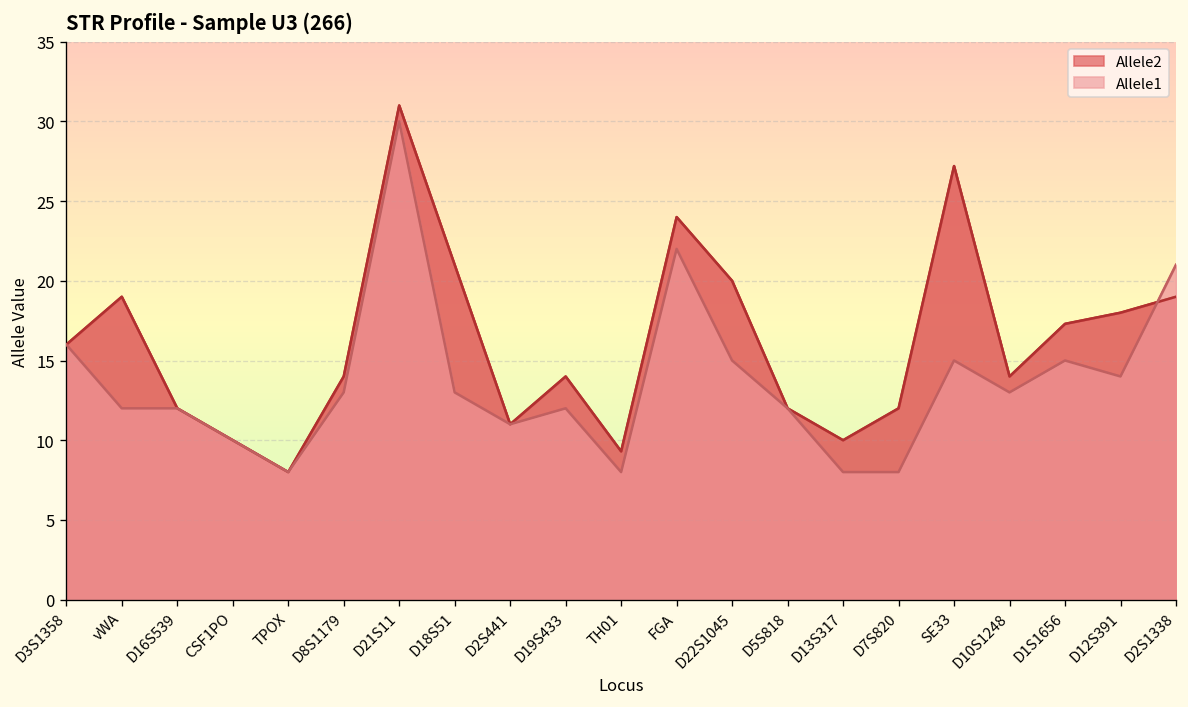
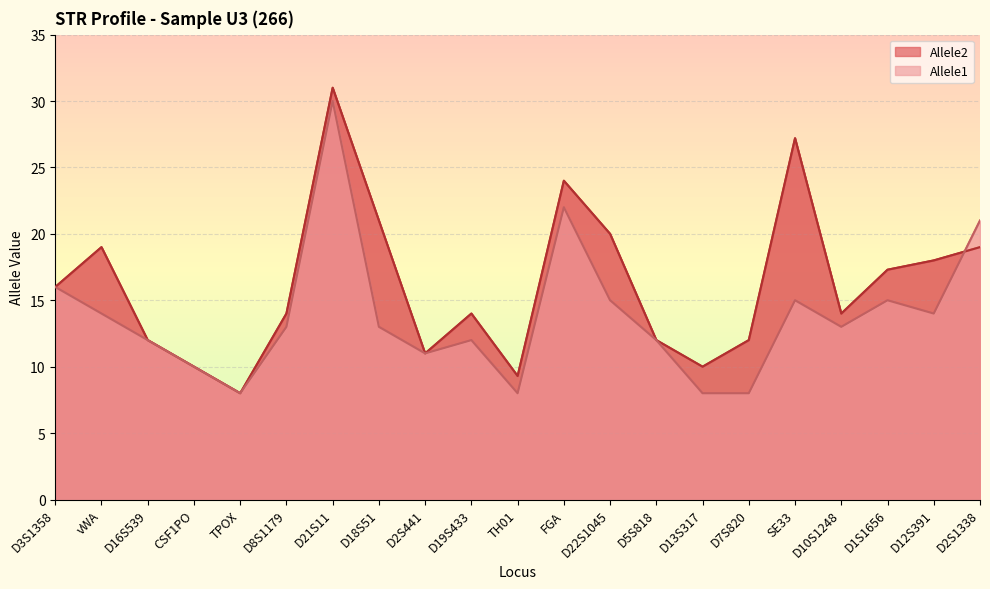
  {
    "Allele2": {
      "vWA": 19,
      "D8S1179": 14,
      "D21S11": 31,
      "D18S51": 21,
      "D19S433": 14,
      "TH01": 9.3,
      "FGA": 24,
      "D22S1045": 20,
      "D13S317": 10,
      "D7S820": 12,
      "SE33": 27.2,
      "D10S1248": 14,
      "D1S1656": 17.3,
      "D12S391": 18,
      "D2S1338": 19
    },
    "Allele1": {
-     "vWA": 12,
+     "vWA": 14,
      "D8S1179": 13,
      "D21S11": 30,
      "D18S51": 13,
      "D19S433": 12,
      "TH01": 8,
      "FGA": 22,
      "D22S1045": 15,
      "D13S317": 8,
      "D7S820": 8,
      "SE33": 15,
      "D10S1248": 13,
      "D1S1656": 15,
      "D12S391": 14,
      "D2S1338": 21
    }
  }
